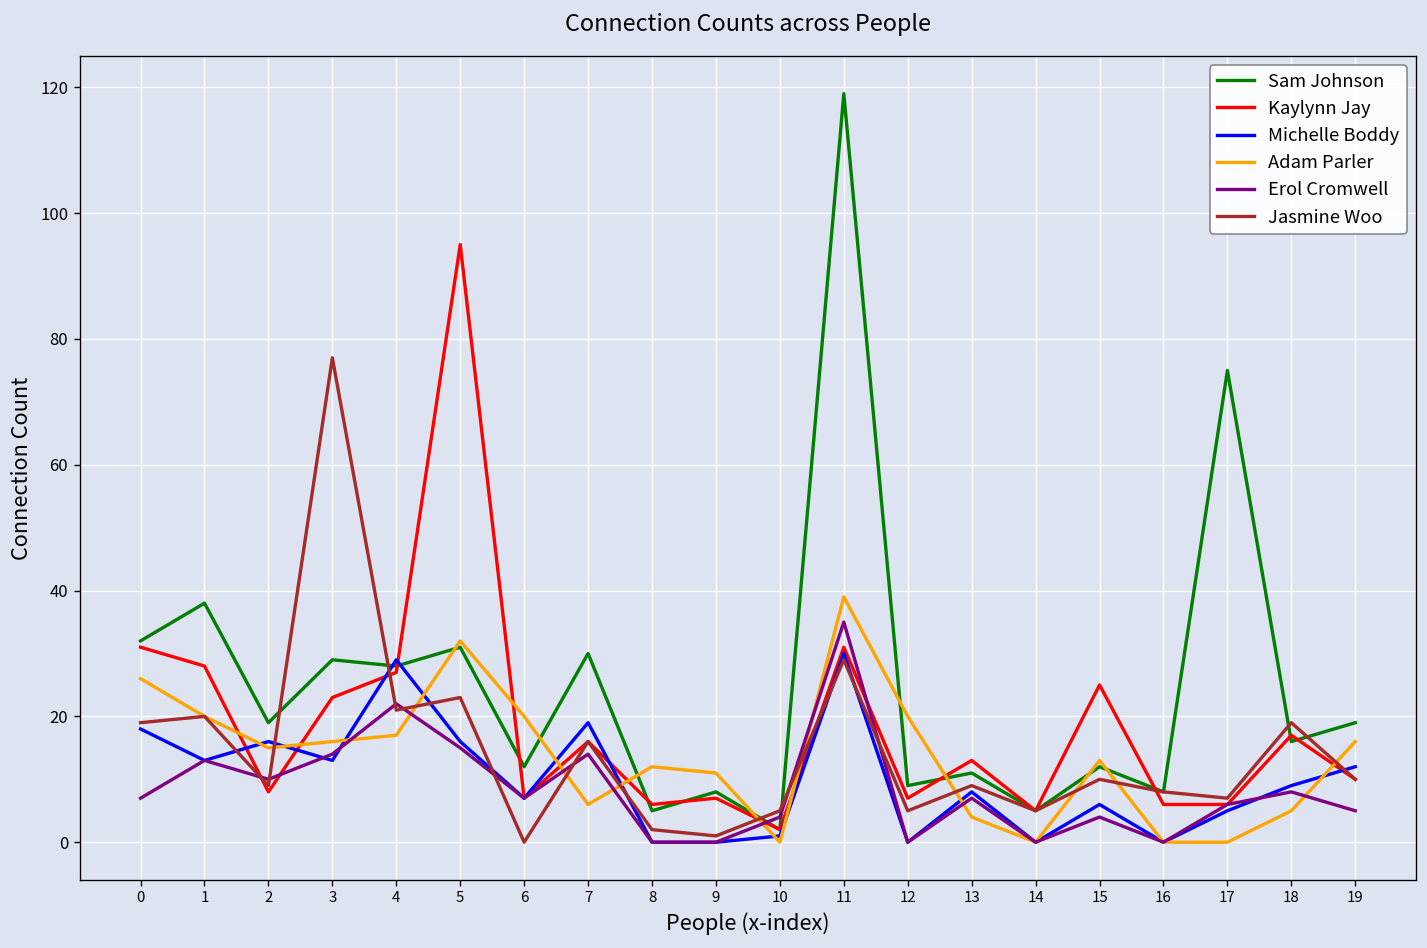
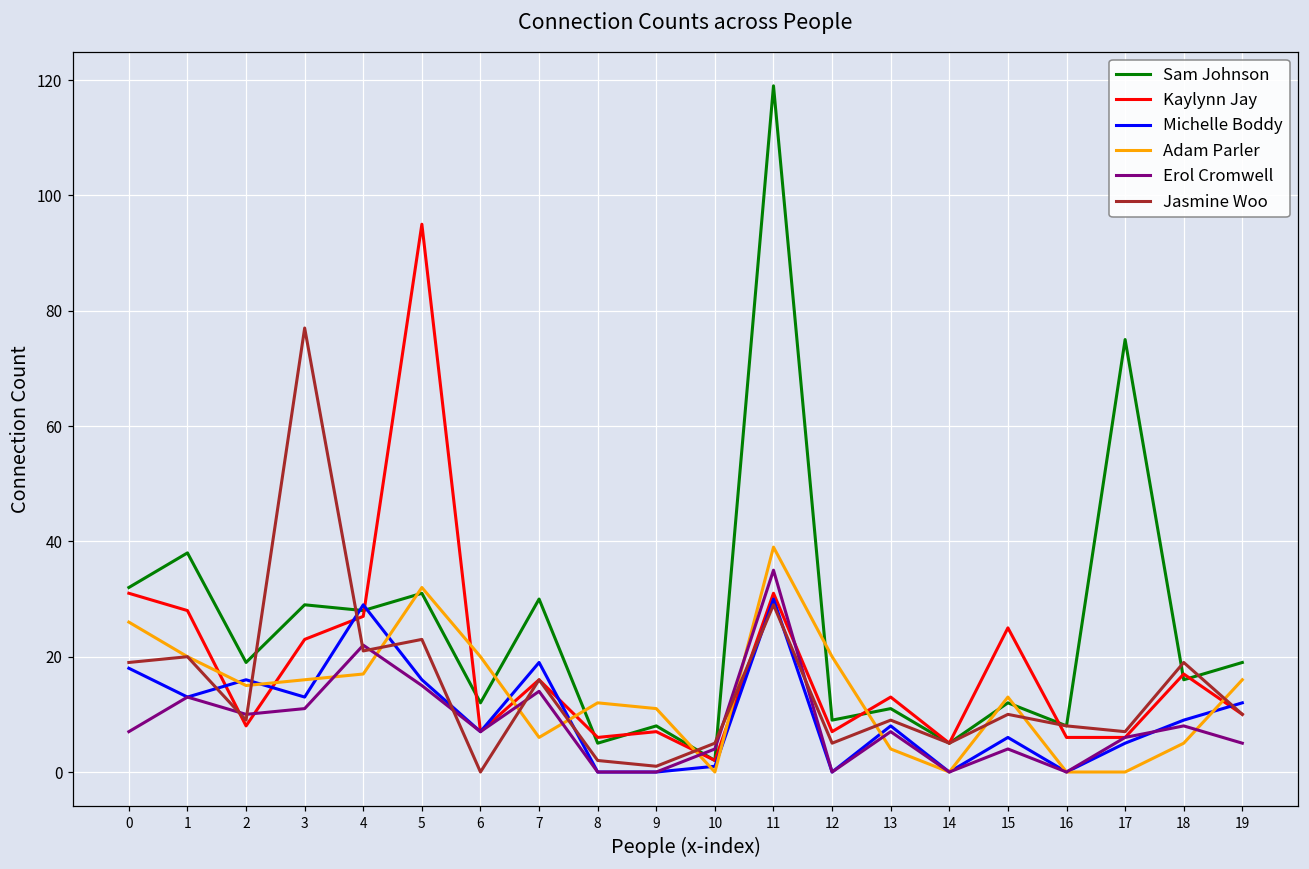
  {
    "Sam Johnson": {
      "0": 32,
      "1": 38,
      "2": 19,
      "3": 29,
      "4": 28,
      "5": 31,
      "6": 12,
      "7": 30,
      "8": 5,
      "9": 8,
      "11": 119,
      "12": 9,
      "13": 11,
      "15": 12,
      "17": 75,
      "18": 16,
      "19": 19
    },
    "Kaylynn Jay": {
      "0": 31,
      "1": 28,
      "2": 8,
      "3": 23,
      "4": 27,
      "5": 95,
      "8": 6,
      "9": 7,
      "11": 31,
      "12": 7,
      "13": 13,
      "15": 25,
      "16": 6,
      "18": 17
    },
    "Michelle Boddy": {
      "0": 18,
      "2": 16,
      "3": 13,
      "4": 29,
      "5": 16,
      "7": 19,
      "10": 1,
      "11": 30,
      "13": 8,
      "15": 6,
      "17": 5,
      "18": 9,
      "19": 12
    },
    "Adam Parler": {
      "0": 26,
      "2": 15,
      "3": 16,
      "4": 17,
      "5": 32,
      "6": 20,
      "7": 6,
      "8": 12,
      "9": 11,
      "10": 0,
      "11": 39,
      "12": 20,
      "13": 4,
      "15": 13,
      "17": 0,
      "18": 5,
      "19": 16
    },
    "Erol Cromwell": {
      "0": 7,
      "2": 10,
-     "3": 14,
+     "3": 11,
      "4": 22,
      "5": 15,
      "7": 14,
      "10": 4,
      "11": 35,
      "13": 7,
      "15": 4,
      "18": 8,
      "19": 5
    },
    "Jasmine Woo": {
      "0": 19,
      "2": 9,
      "3": 77,
      "4": 21,
      "5": 23,
      "6": 0,
      "8": 2,
      "9": 1,
      "10": 5,
      "11": 29,
      "12": 5,
      "13": 9,
      "15": 10,
      "17": 7,
      "18": 19
    }
  }
